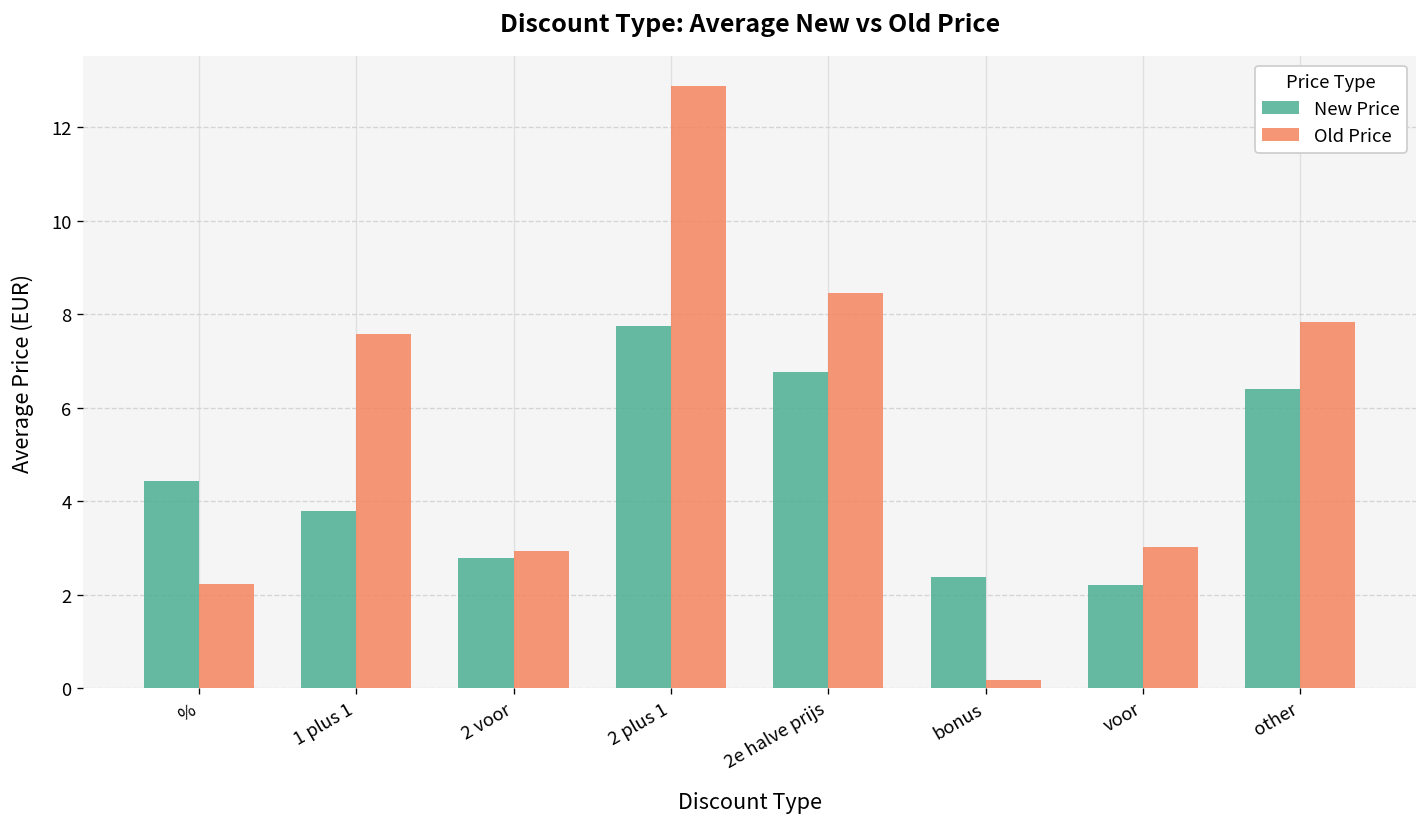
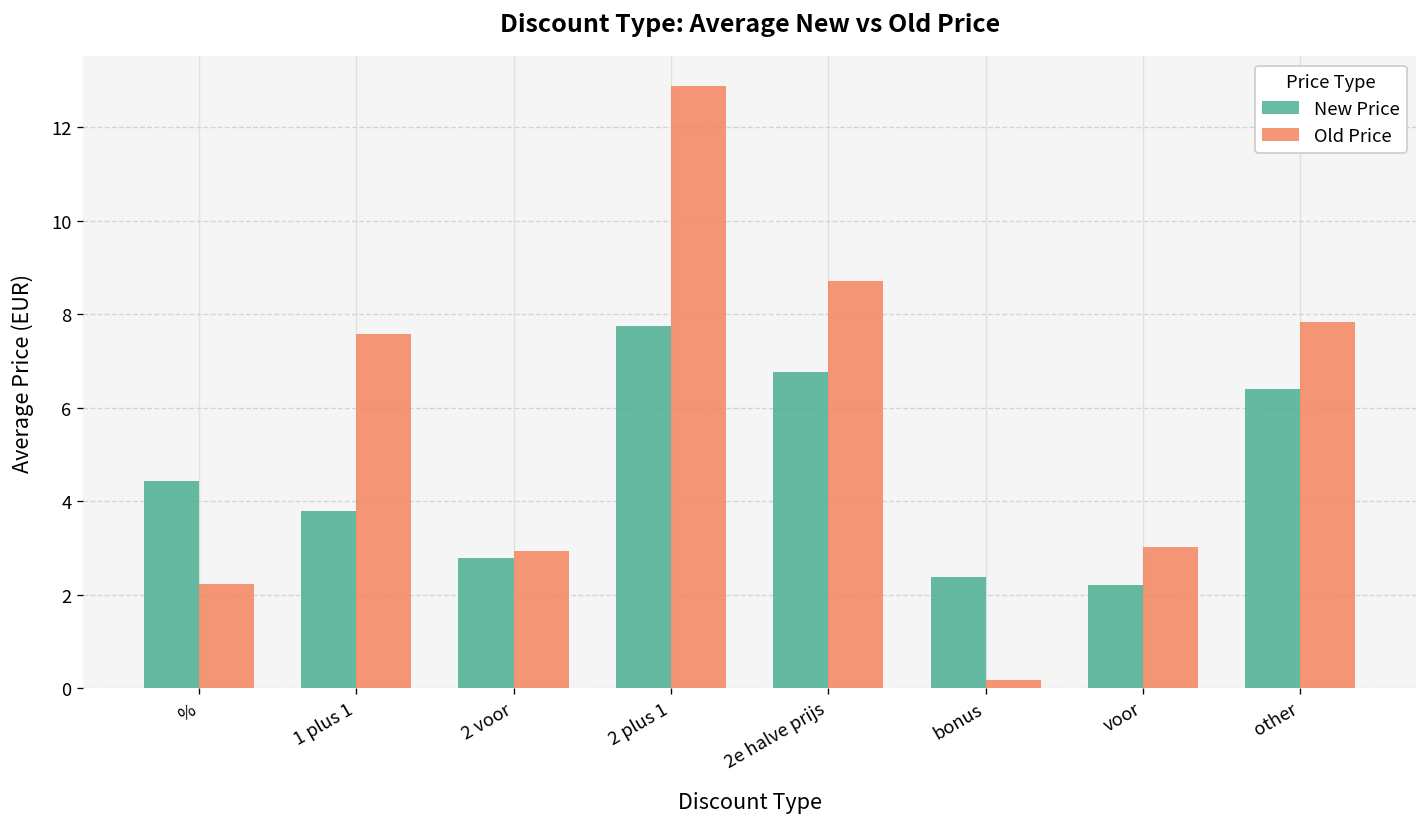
  {
    "New Price": {
      "%": 4.4,
      "1 plus 1": 3.8,
      "2 voor": 2.8,
      "2 plus 1": 7.7,
      "2e halve prijs": 6.8,
      "bonus": 2.4,
      "voor": 2.2,
      "other": 6.4
    },
    "Old Price": {
      "%": 2.2,
      "1 plus 1": 7.6,
      "2 voor": 2.9,
      "2 plus 1": 12.9,
-     "2e halve prijs": 8.5,
+     "2e halve prijs": 8.7,
      "bonus": 0.2,
      "voor": 3.0,
      "other": 7.8
    }
  }
